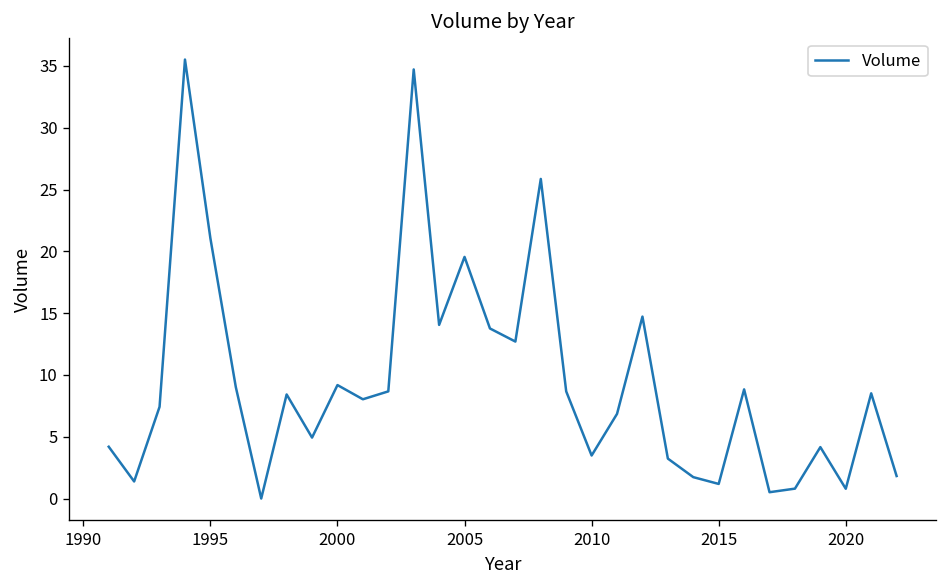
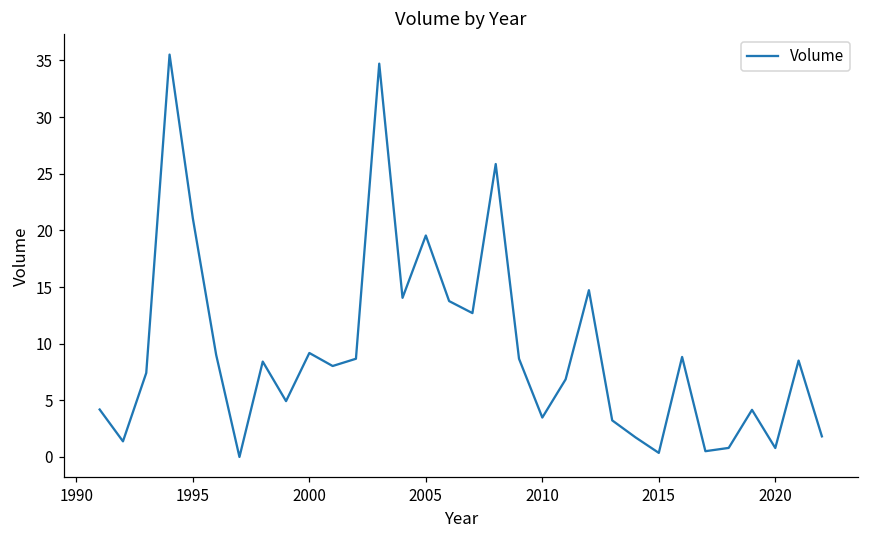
  {
    "1995": 21.1,
    "2000": 9.2,
    "2005": 19.6,
    "2010": 3.5,
-   "2015": 1.2,
+   "2015": 0.4,
    "2020": 0.8
  }
